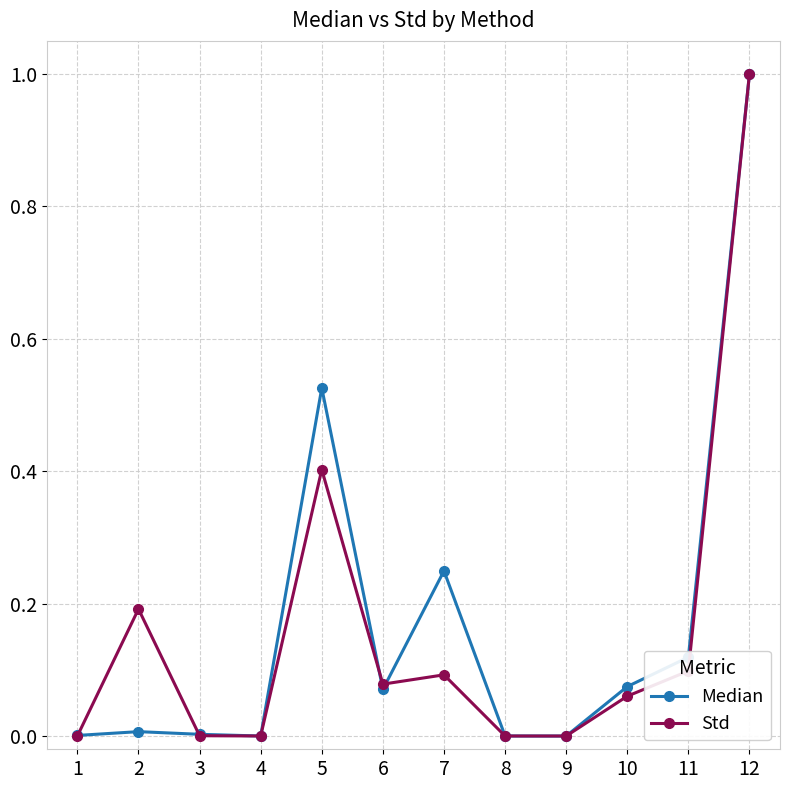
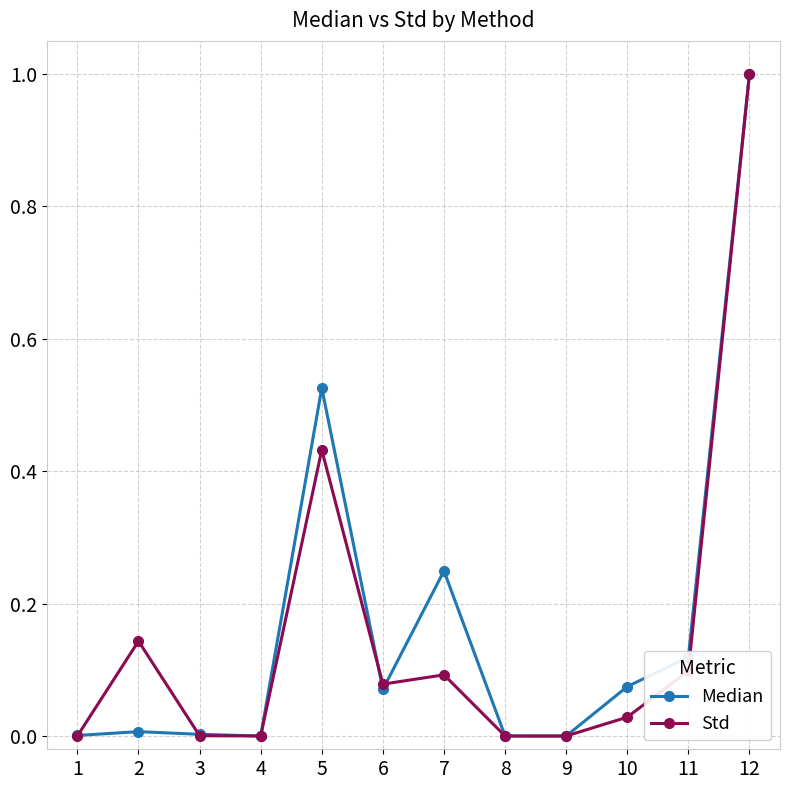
  {
    "Median": {
      "2": 0.01,
      "5": 0.53,
      "6": 0.07,
      "7": 0.25,
      "10": 0.07
    },
    "Std": {
-     "2": 0.19,
-     "5": 0.40,
+     "2": 0.14,
+     "5": 0.43,
      "6": 0.08,
      "7": 0.09,
-     "10": 0.06
+     "10": 0.03
    }
  }
